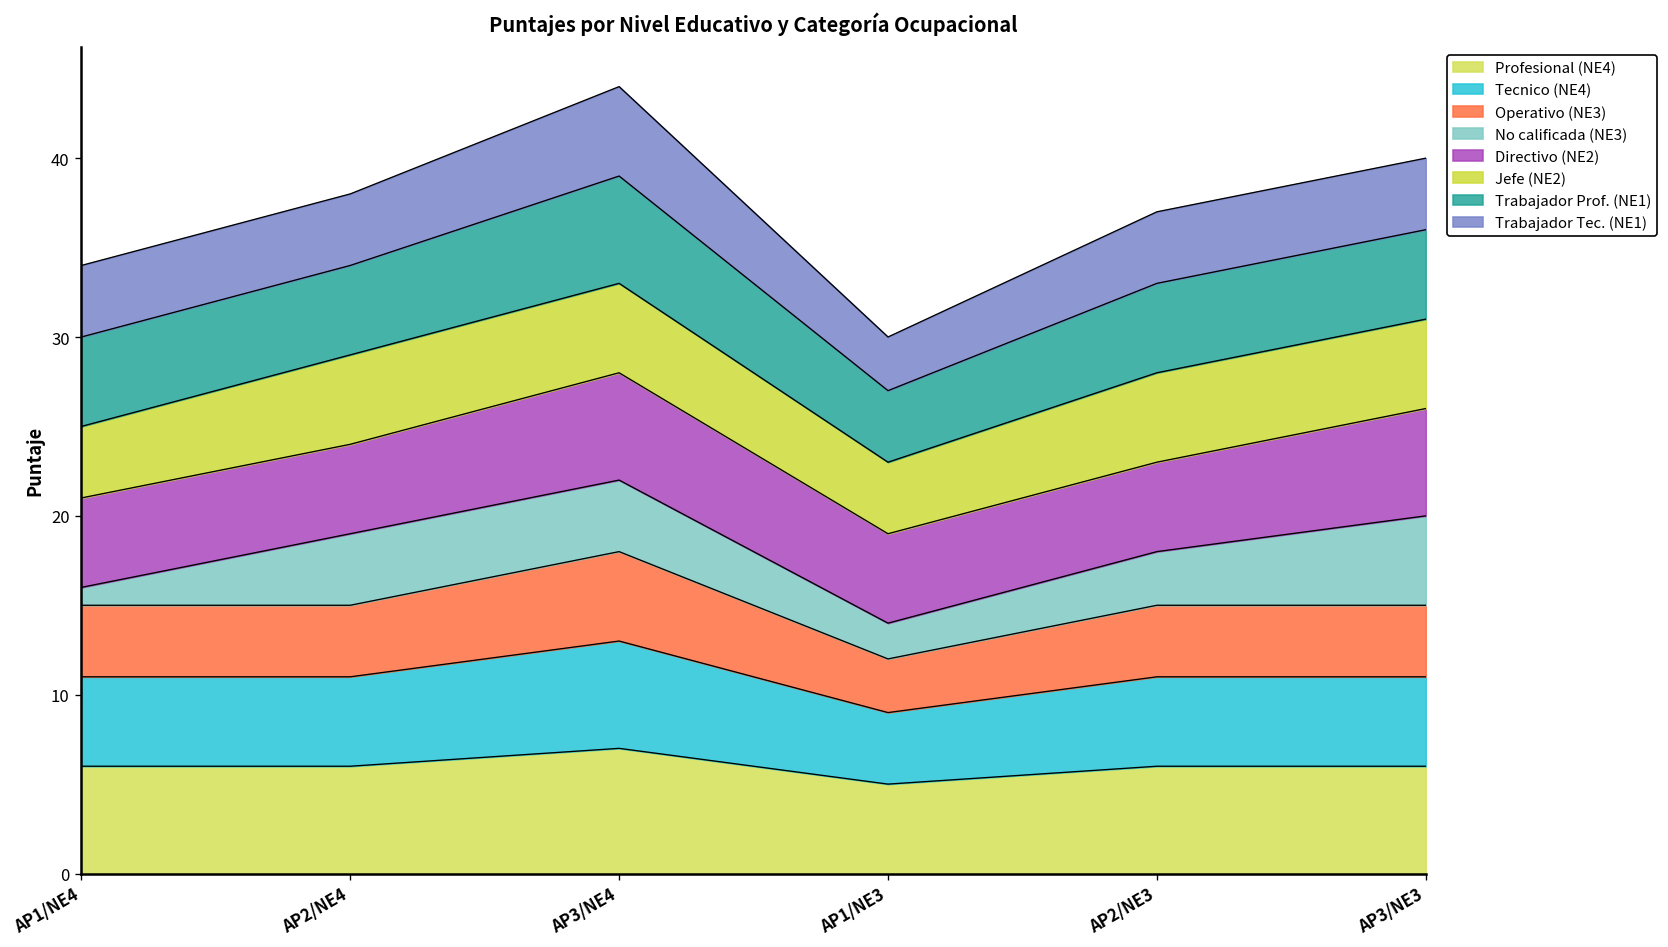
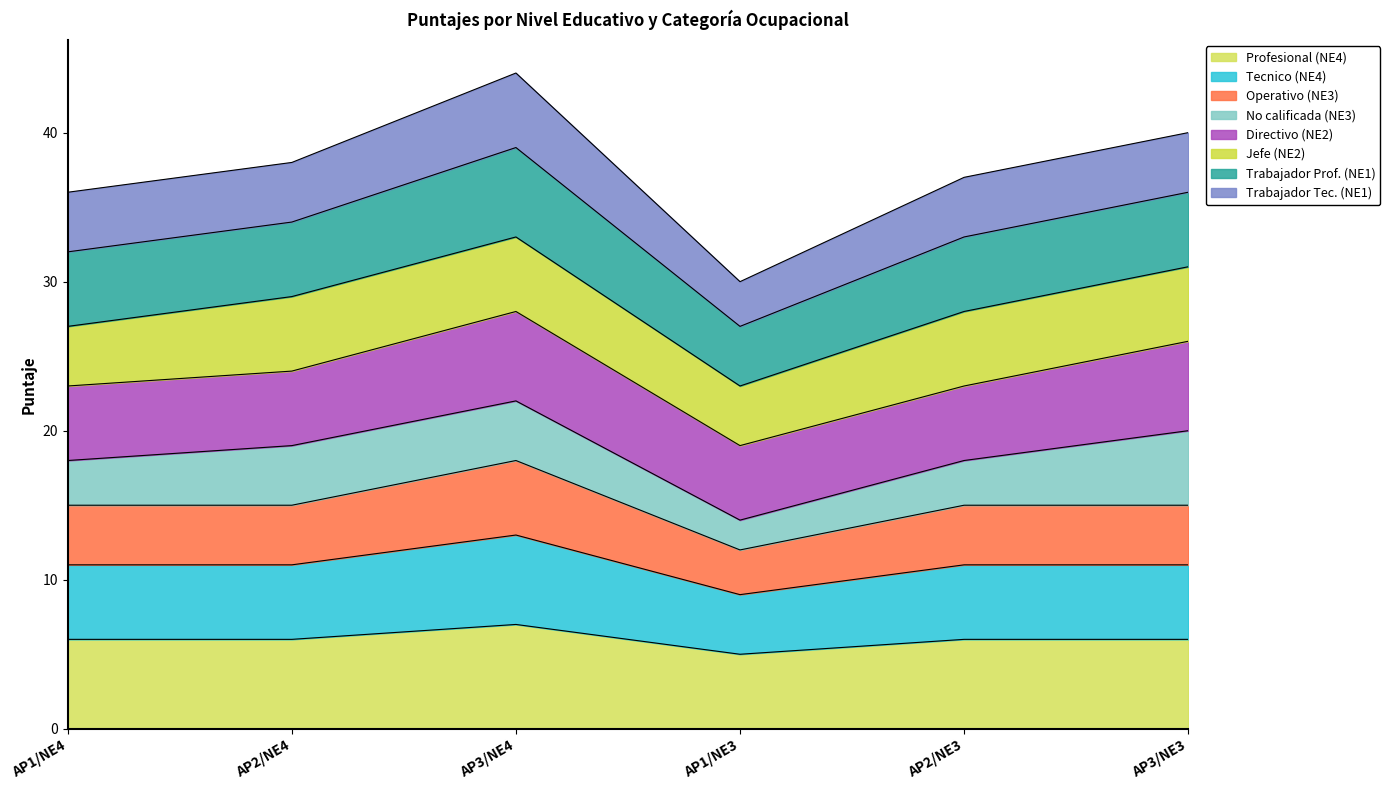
  {
    "Tecnico (NE4)": {
      "AP1/NE4": 5,
      "AP2/NE4": 5,
      "AP3/NE4": 6,
      "AP1/NE3": 4,
      "AP2/NE3": 5,
      "AP3/NE3": 5
    },
    "Operativo (NE3)": {
      "AP1/NE4": 4,
      "AP2/NE4": 4,
      "AP3/NE4": 5,
      "AP1/NE3": 3,
      "AP2/NE3": 4,
      "AP3/NE3": 4
    },
    "No calificada (NE3)": {
-     "AP1/NE4": 1,
+     "AP1/NE4": 3,
      "AP2/NE4": 4,
      "AP3/NE4": 4,
      "AP1/NE3": 2,
      "AP2/NE3": 3,
      "AP3/NE3": 5
    },
    "Directivo (NE2)": {
      "AP1/NE4": 5,
      "AP2/NE4": 5,
      "AP3/NE4": 6,
      "AP1/NE3": 5,
      "AP2/NE3": 5,
      "AP3/NE3": 6
    },
    "Trabajador Prof. (NE1)": {
      "AP1/NE4": 5,
      "AP2/NE4": 5,
      "AP3/NE4": 6,
      "AP1/NE3": 4,
      "AP2/NE3": 5,
      "AP3/NE3": 5
    },
    "Trabajador Tec. (NE1)": {
      "AP1/NE4": 4,
      "AP2/NE4": 4,
      "AP3/NE4": 5,
      "AP1/NE3": 3,
      "AP2/NE3": 4,
      "AP3/NE3": 4
    }
  }
